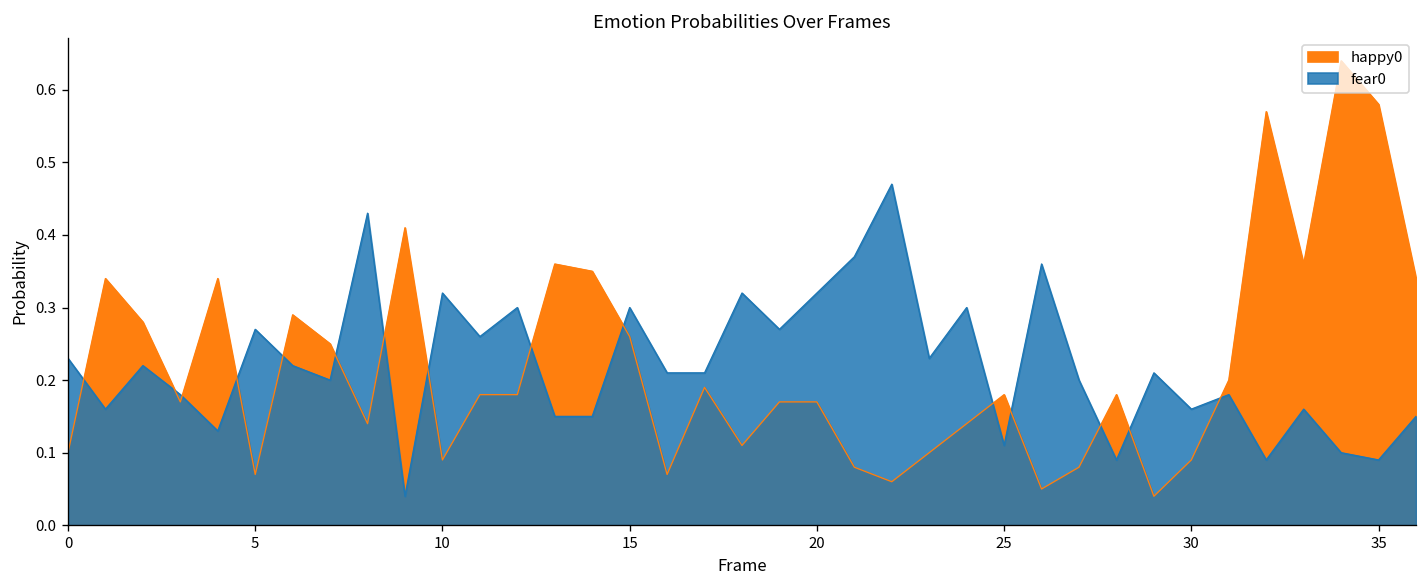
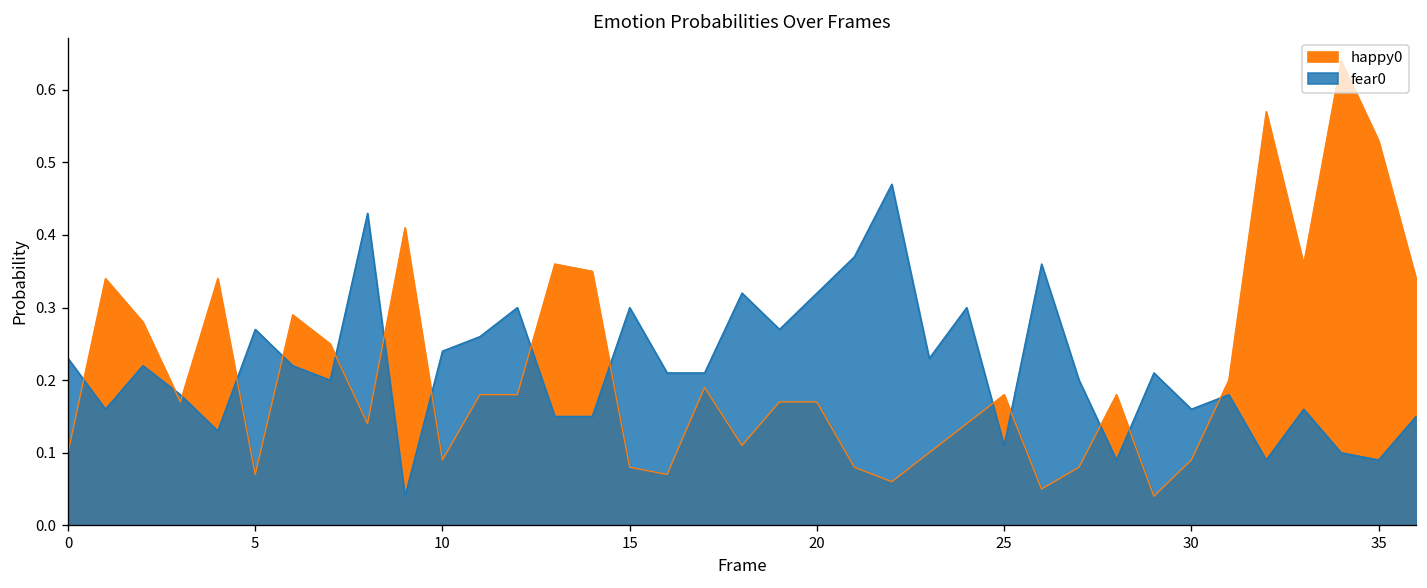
  {
    "happy0": {
      "0": 0.10,
      "5": 0.07,
      "10": 0.09,
-     "15": 0.26,
+     "15": 0.08,
      "20": 0.17,
      "25": 0.18,
      "30": 0.09,
-     "35": 0.58
+     "35": 0.53
    },
    "fear0": {
      "0": 0.23,
      "5": 0.27,
-     "10": 0.32,
+     "10": 0.24,
      "15": 0.30,
      "20": 0.32,
      "25": 0.11,
      "30": 0.16,
      "35": 0.09
    }
  }
